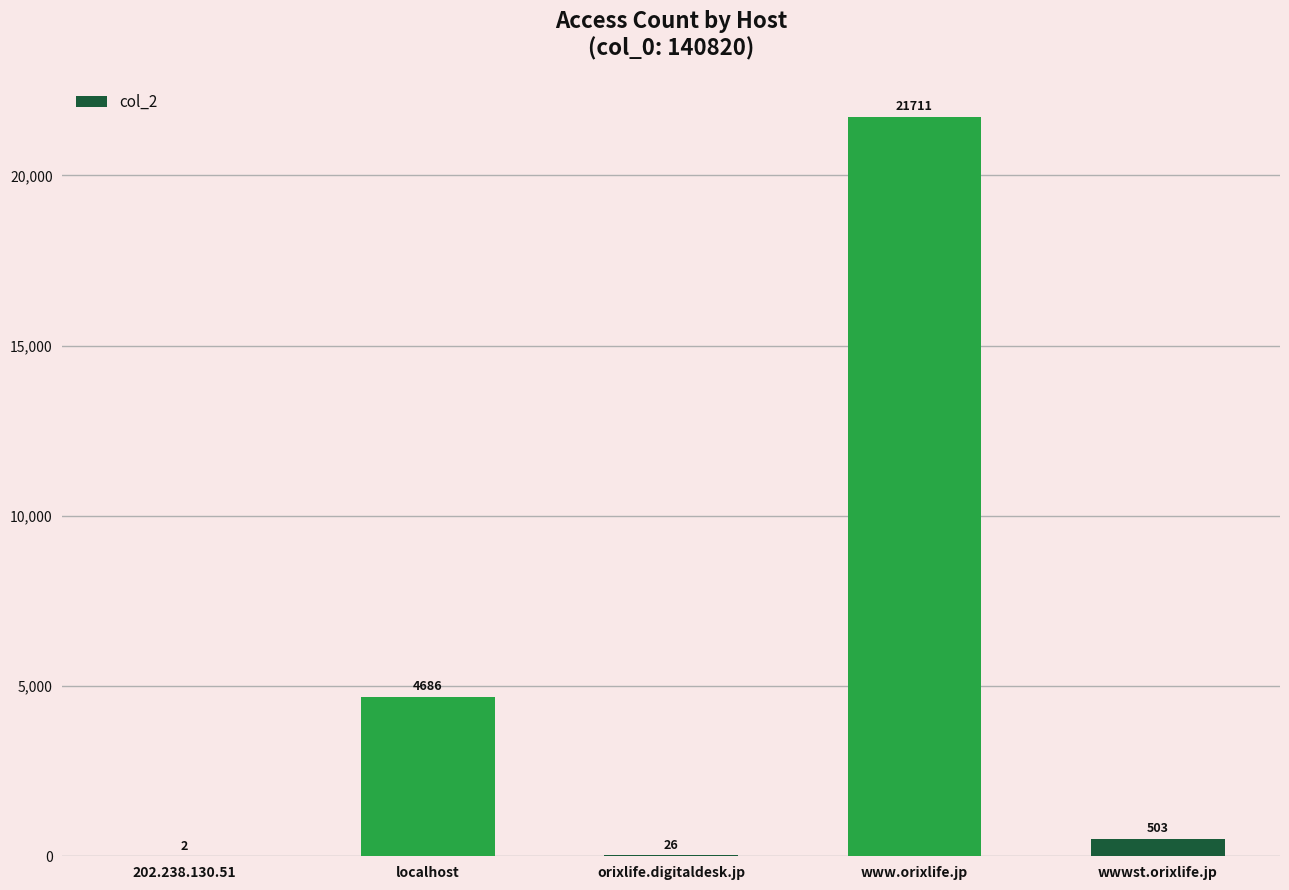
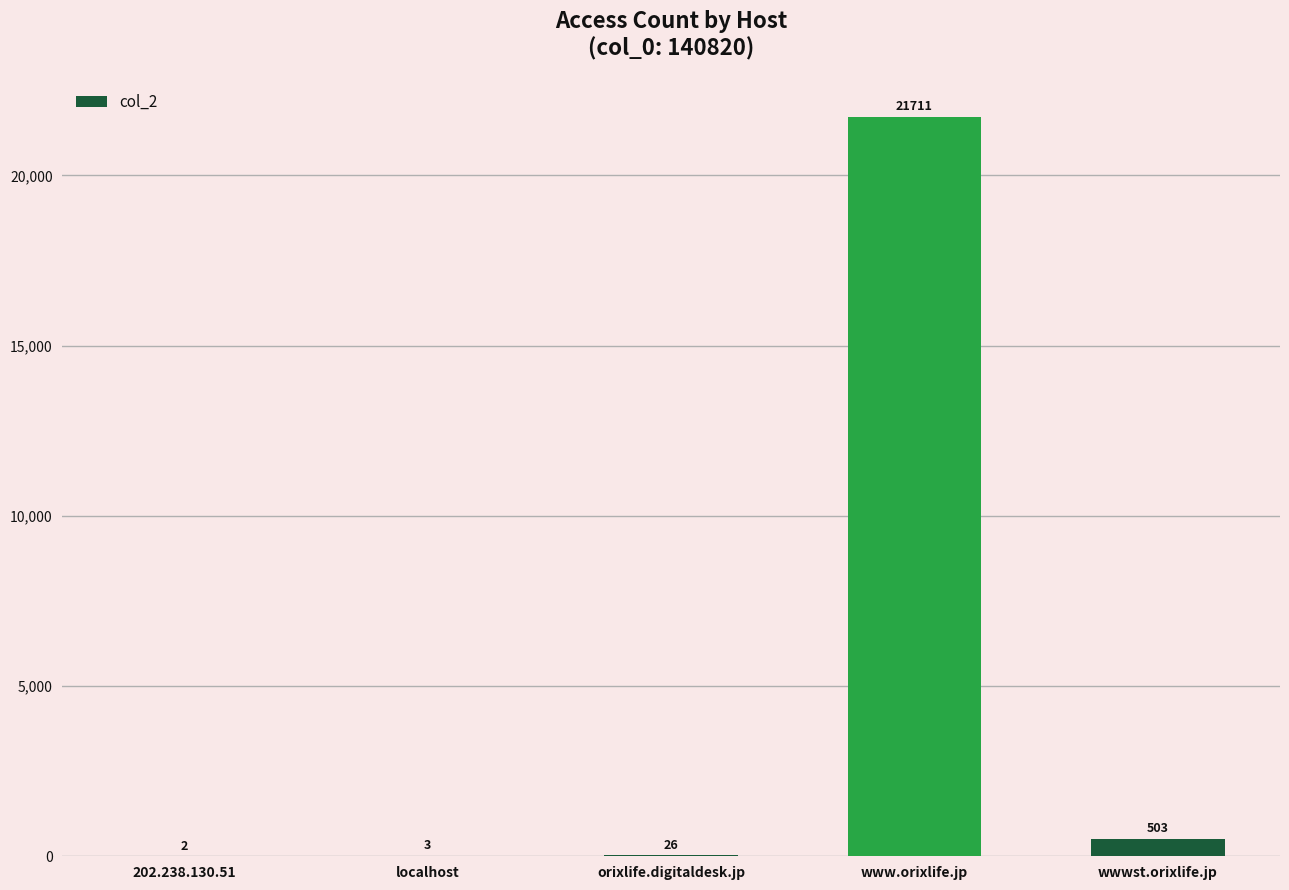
  {
    "202.238.130.51": 2,
-   "localhost": 4686,
+   "localhost": 3,
    "orixlife.digitaldesk.jp": 26,
    "www.orixlife.jp": 21711,
    "wwwst.orixlife.jp": 503
  }
